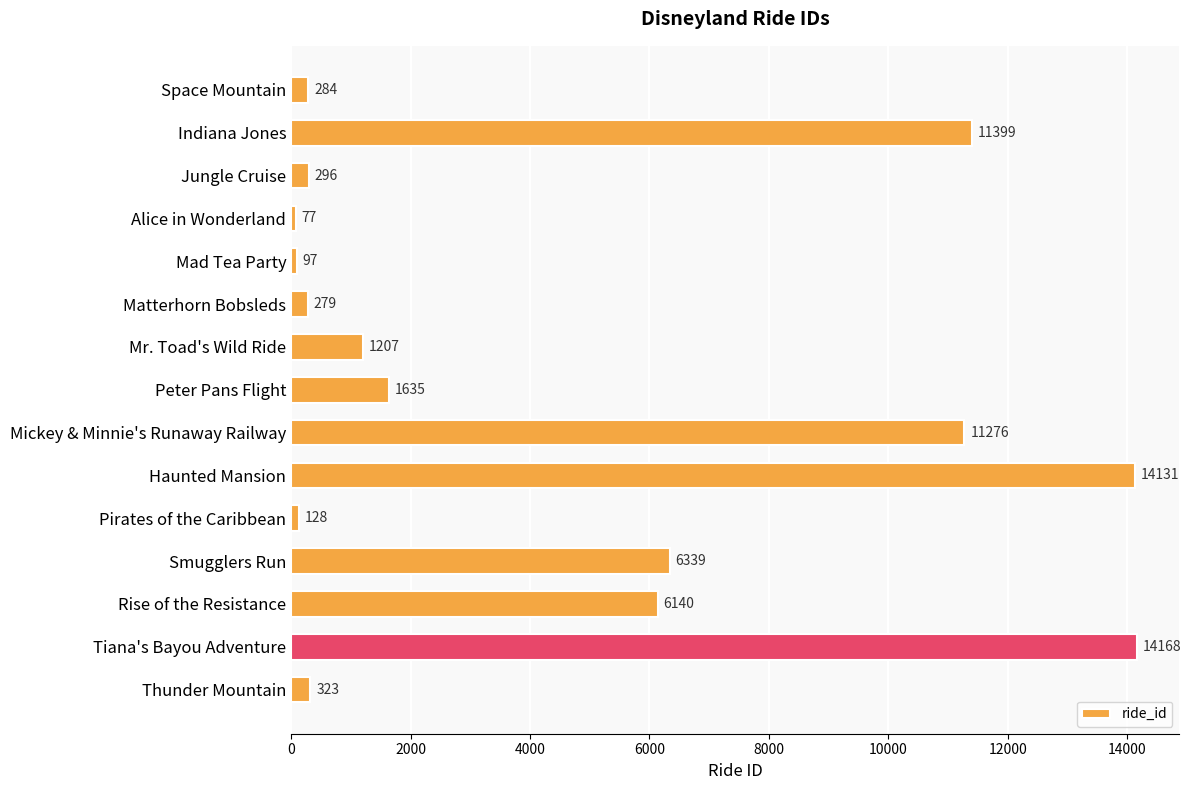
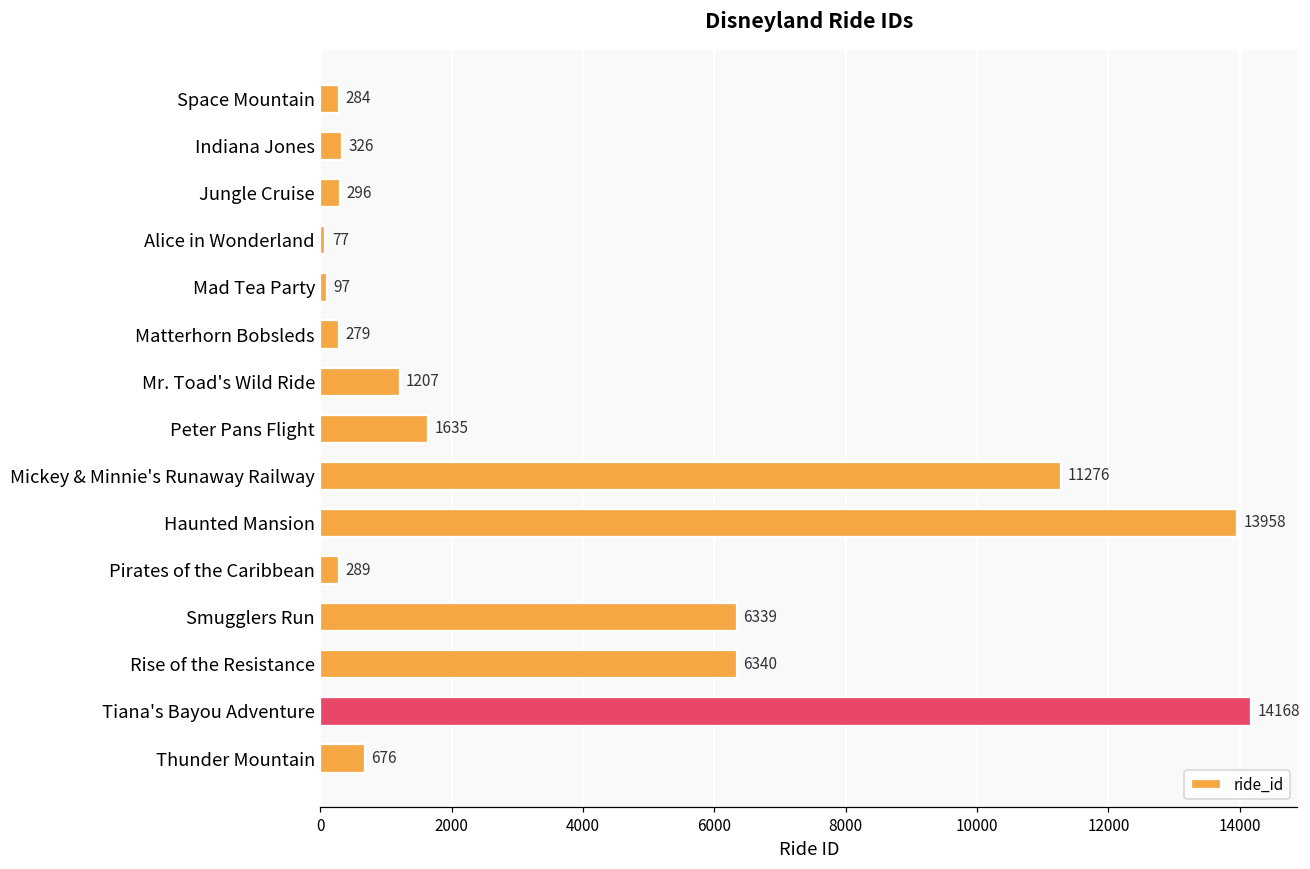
  {
    "Space Mountain": 284,
-   "Indiana Jones": 11399,
+   "Indiana Jones": 326,
    "Jungle Cruise": 296,
    "Alice in Wonderland": 77,
    "Mad Tea Party": 97,
    "Matterhorn Bobsleds": 279,
    "Mr. Toad's Wild Ride": 1207,
    "Peter Pans Flight": 1635,
    "Mickey & Minnie's Runaway Railway": 11276,
-   "Haunted Mansion": 14131,
-   "Pirates of the Caribbean": 128,
+   "Haunted Mansion": 13958,
+   "Pirates of the Caribbean": 289,
    "Smugglers Run": 6339,
-   "Rise of the Resistance": 6140,
+   "Rise of the Resistance": 6340,
    "Tiana's Bayou Adventure": 14168,
-   "Thunder Mountain": 323
+   "Thunder Mountain": 676
  }
